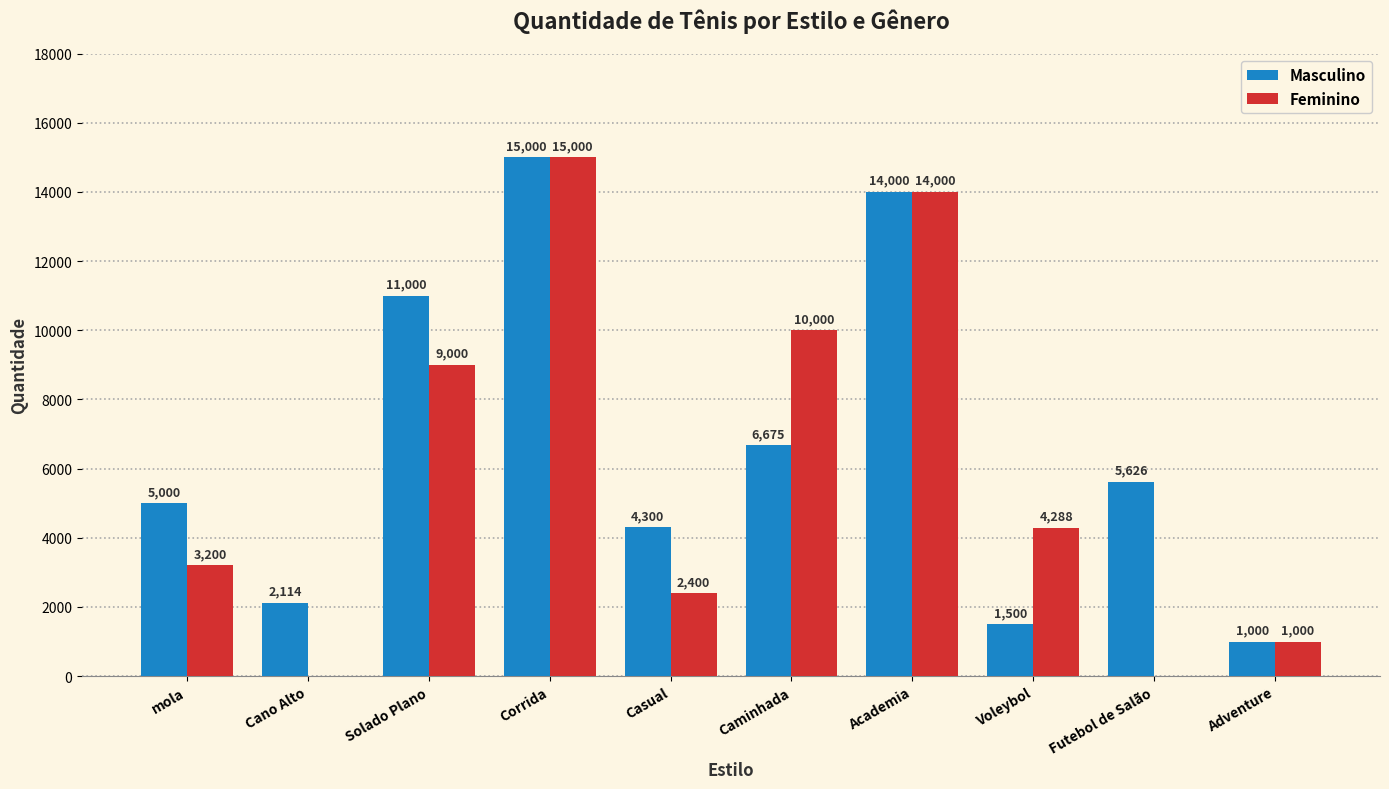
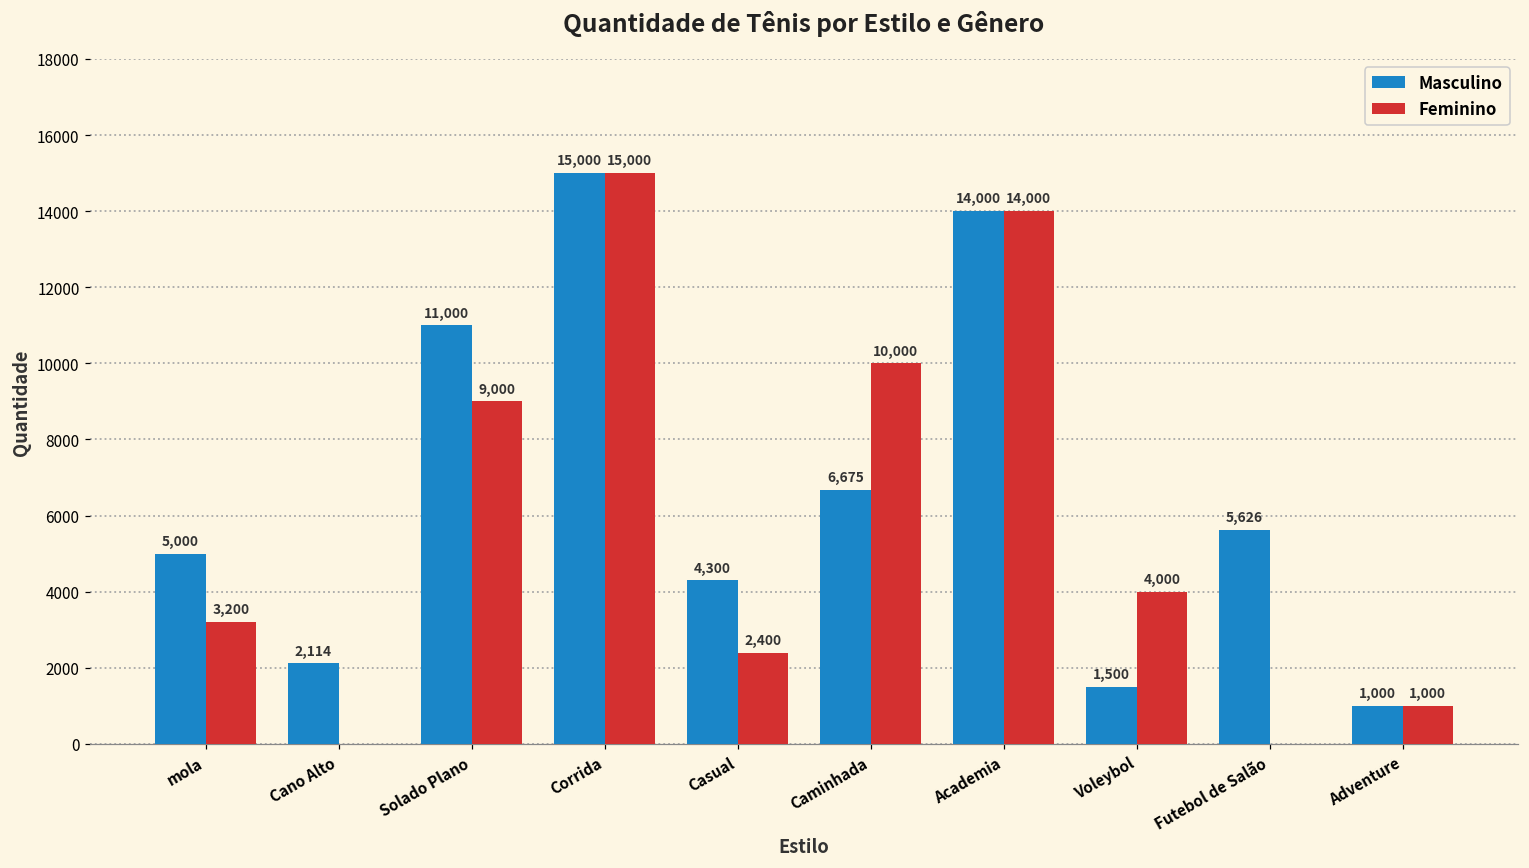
  {
    "Masculino": {
      "mola": "5,000",
      "Cano Alto": "2,114",
      "Solado Plano": "11,000",
      "Corrida": "15,000",
      "Casual": "4,300",
      "Caminhada": "6,675",
      "Academia": "14,000",
      "Voleybol": "1,500",
      "Futebol de Salão": "5,626",
      "Adventure": "1,000"
    },
    "Feminino": {
      "mola": "3,200",
      "Solado Plano": "9,000",
      "Corrida": "15,000",
      "Casual": "2,400",
      "Caminhada": "10,000",
      "Academia": "14,000",
-     "Voleybol": "4,288",
+     "Voleybol": "4,000",
      "Adventure": "1,000"
    }
  }
